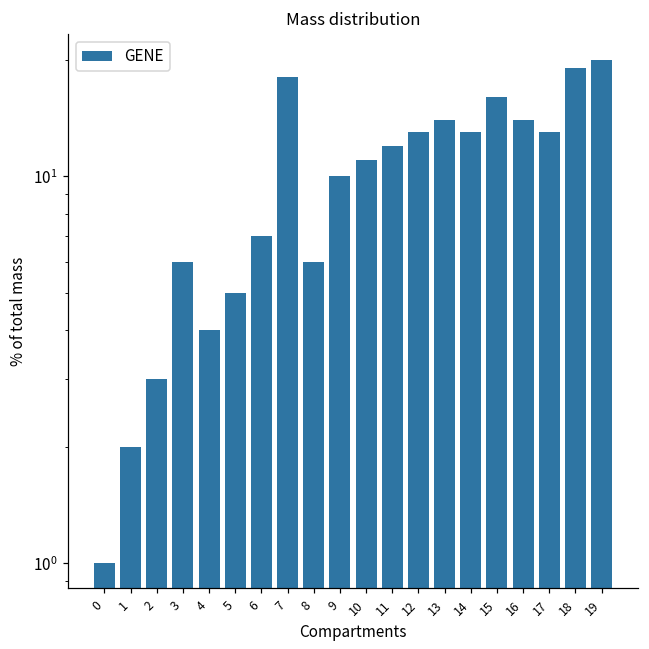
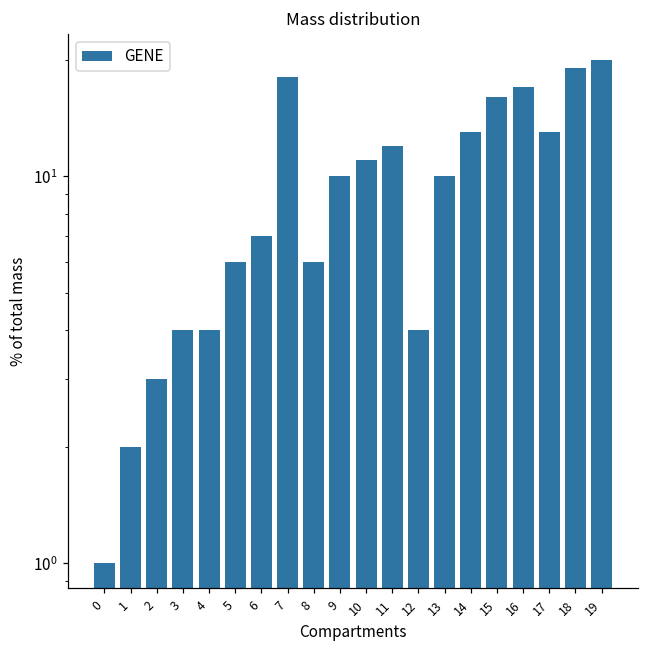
  {
    "0": 1.0,
    "1": 2.0,
    "2": 3.0,
-   "3": 6.0,
+   "3": 4.0,
    "4": 4.0,
-   "5": 5.0,
+   "5": 6.0,
    "6": 7.0,
    "7": 18,
    "8": 6.0,
    "9": 10.0,
    "10": 11.0,
    "11": 12.0,
-   "12": 13.0,
-   "13": 14.0,
+   "12": 4.0,
+   "13": 10.0,
    "14": 13.0,
    "15": 16,
-   "16": 14.0,
+   "16": 17,
    "17": 13.0,
    "18": 19,
    "19": 20
  }
